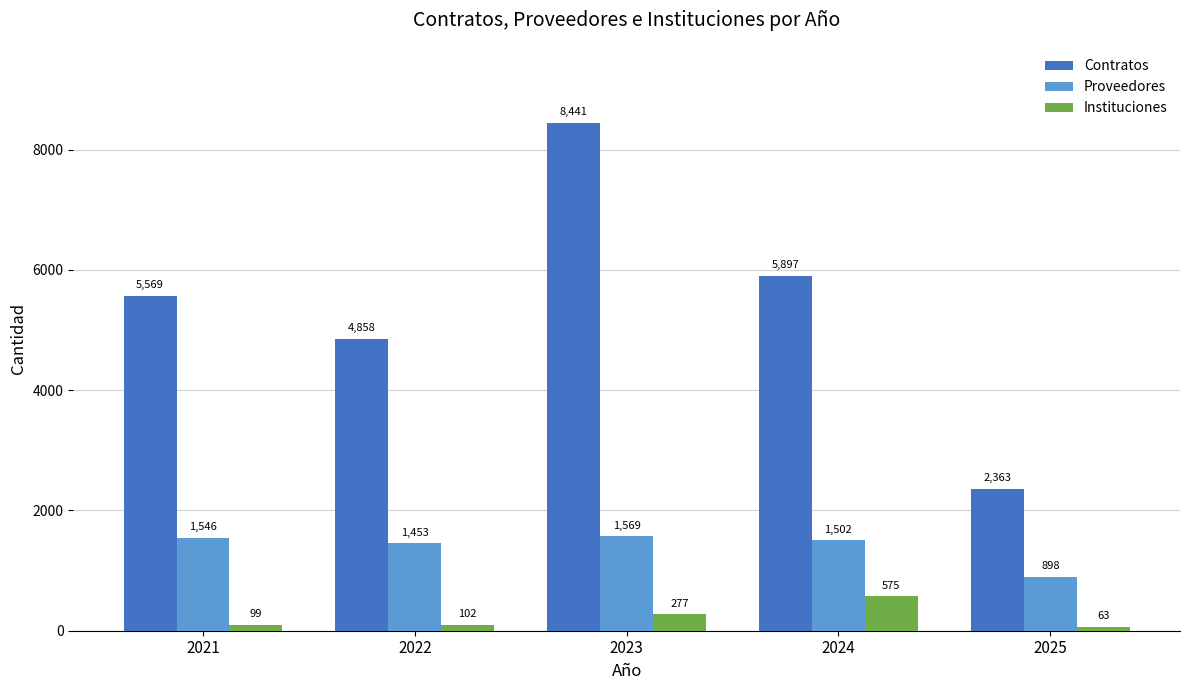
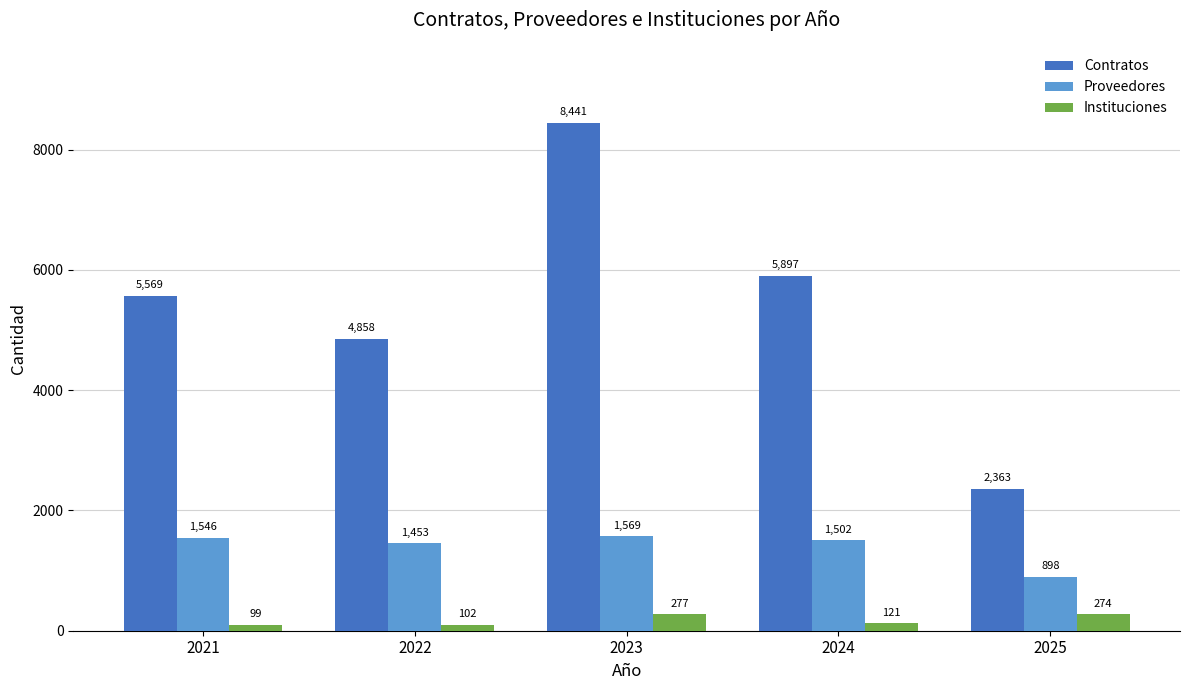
  {
    "Instituciones": {
      "2021": 99,
      "2022": 102,
      "2023": 277,
-     "2024": 575,
-     "2025": 63
+     "2024": 121,
+     "2025": 274
    }
  }
